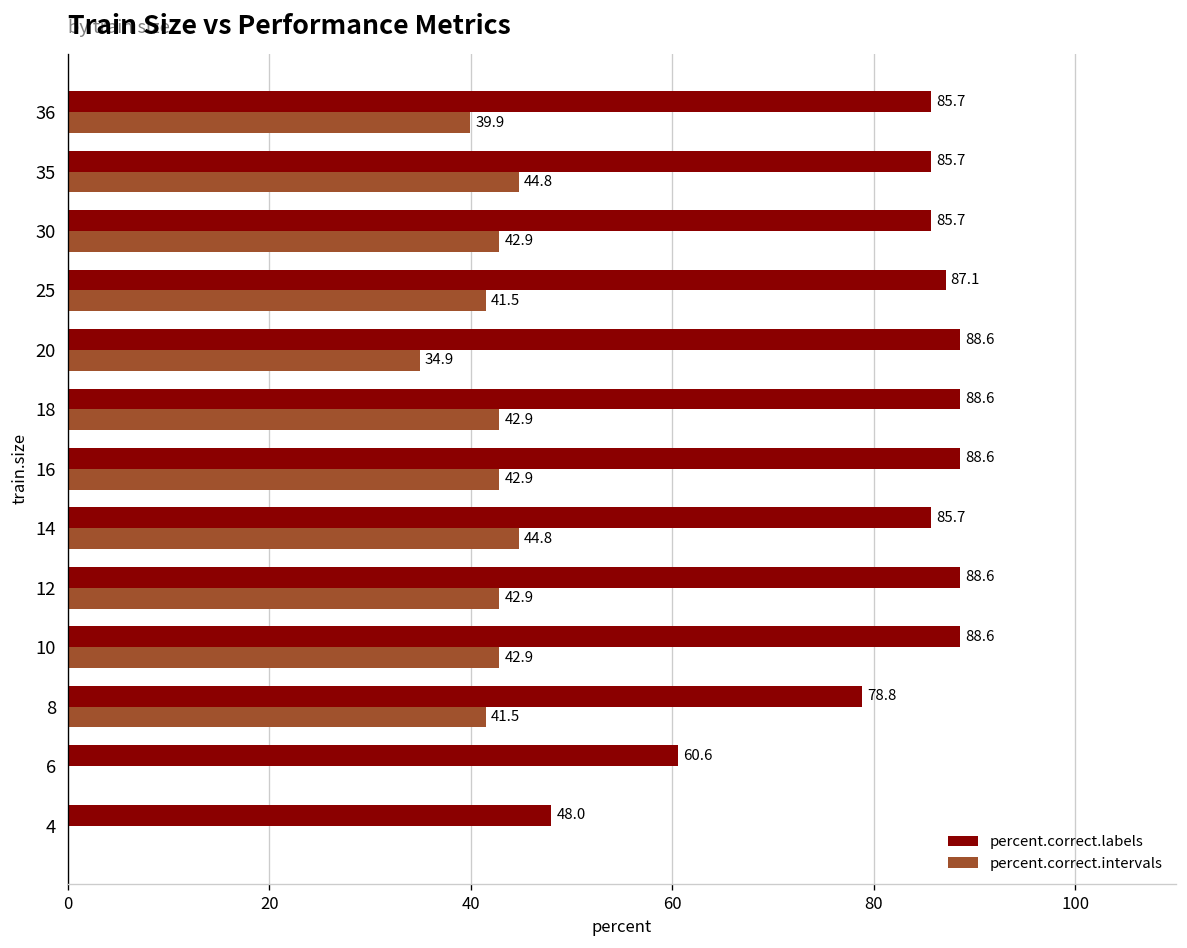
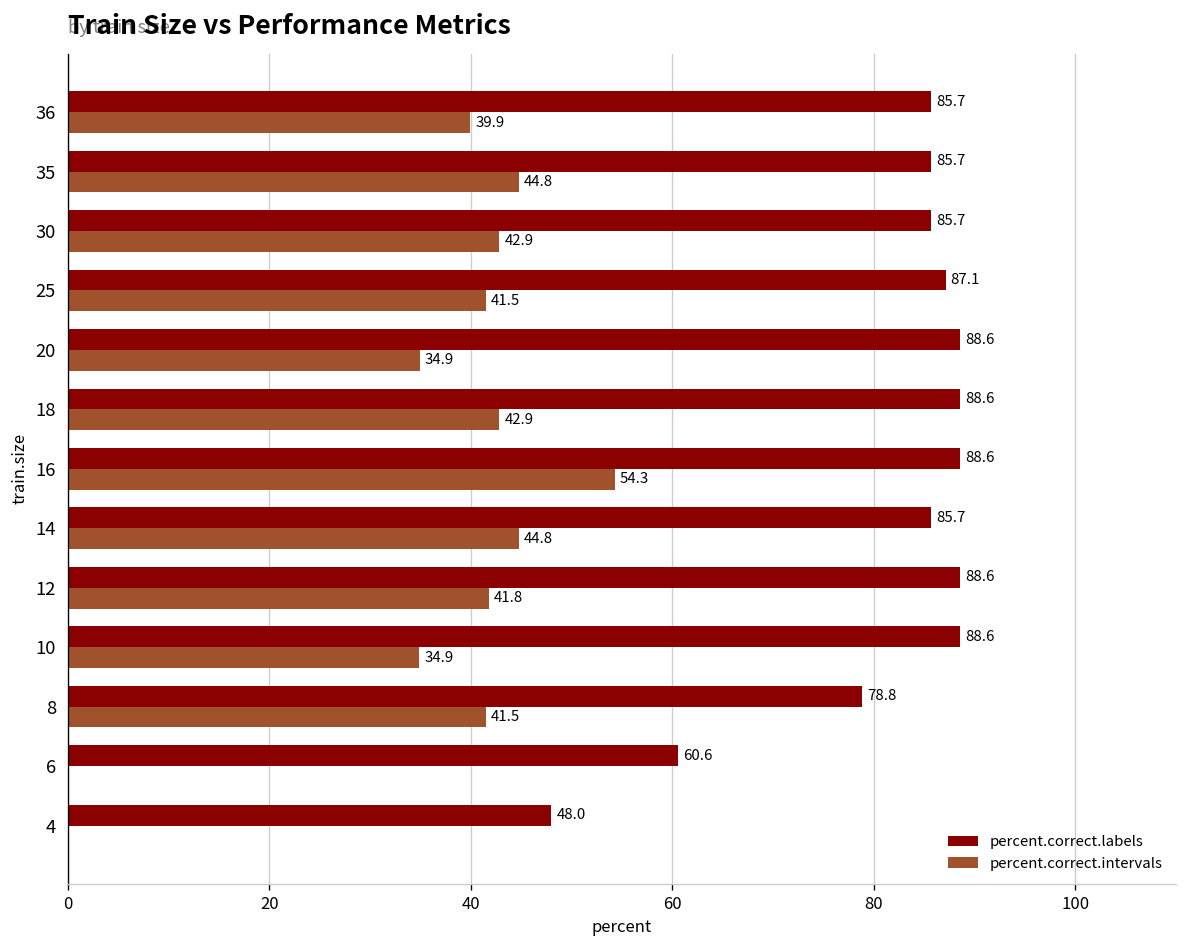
  {
    "percent.correct.labels": {
      "36": 85.7,
      "35": 85.7,
      "30": 85.7,
      "25": 87.1,
      "20": 88.6,
      "18": 88.6,
      "16": 88.6,
      "14": 85.7,
      "12": 88.6,
      "10": 88.6,
      "8": 78.8,
      "6": 60.6,
      "4": 48.0
    },
    "percent.correct.intervals": {
      "36": 39.9,
      "35": 44.8,
      "30": 42.9,
      "25": 41.5,
      "20": 34.9,
      "18": 42.9,
-     "16": 42.9,
+     "16": 54.3,
      "14": 44.8,
-     "12": 42.9,
-     "10": 42.9,
+     "12": 41.8,
+     "10": 34.9,
      "8": 41.5
    }
  }
